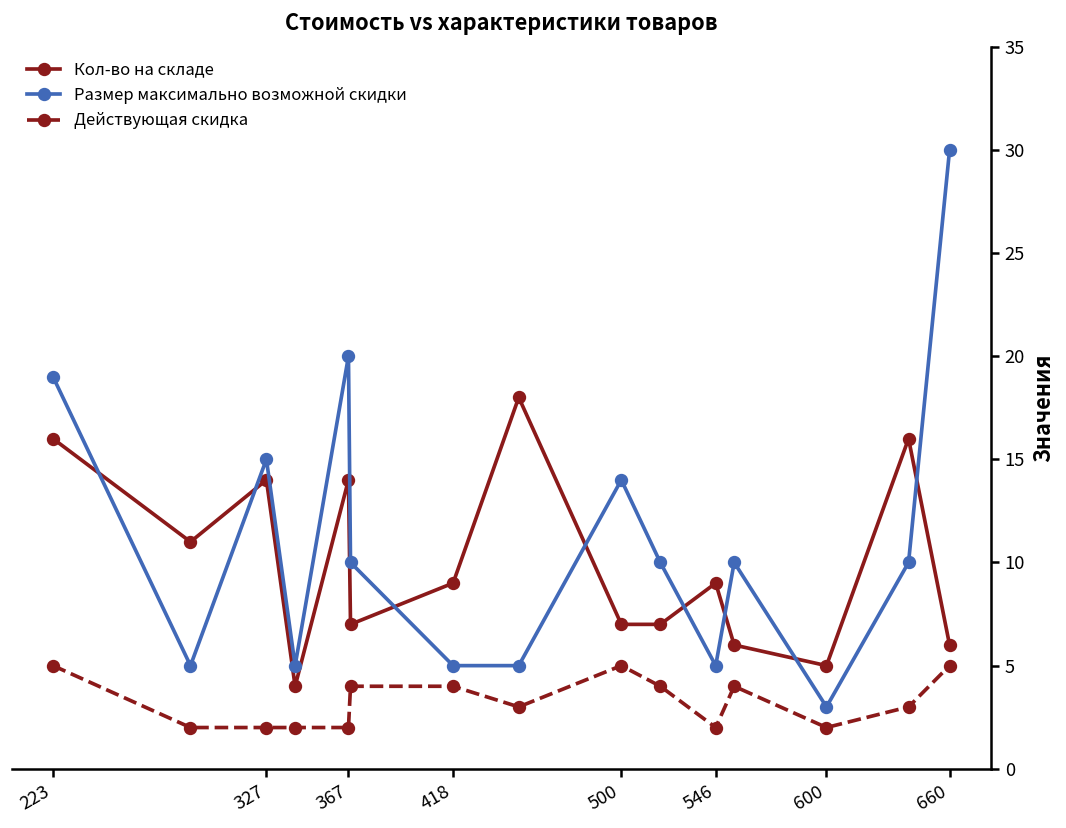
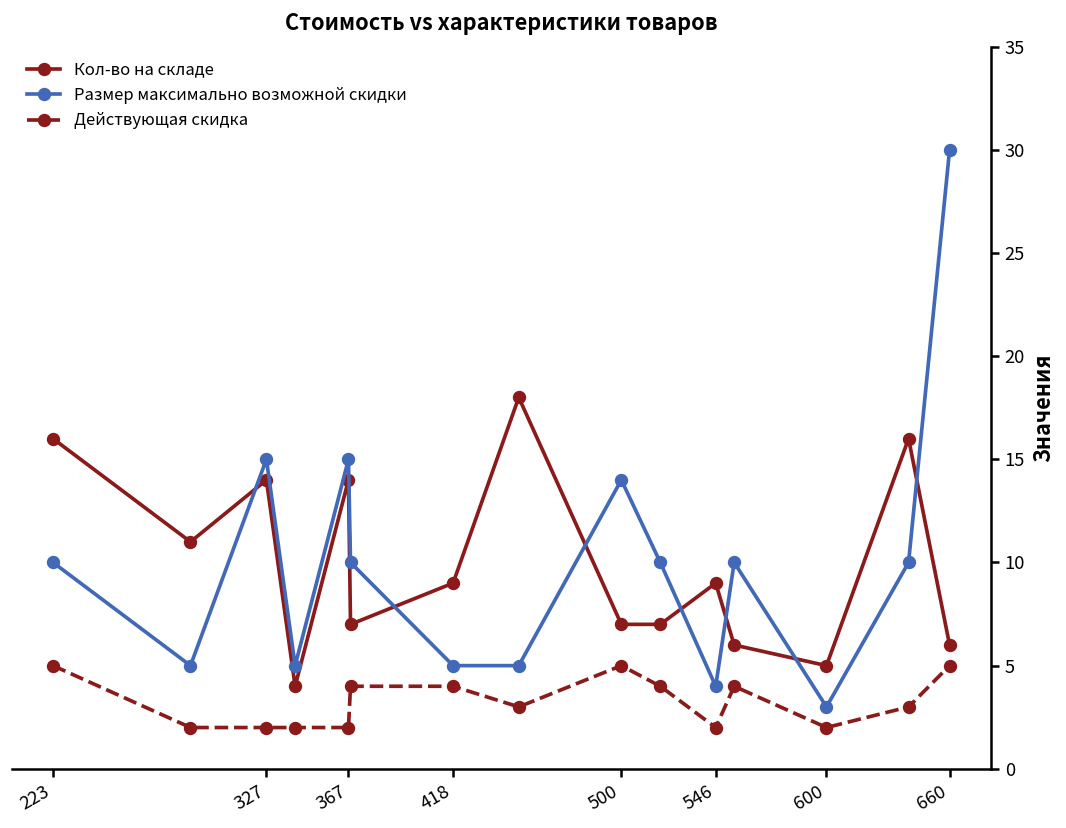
  {
    "Размер максимально возможной скидки": {
-     "223": 19,
+     "223": 10,
      "327": 15,
-     "367": 20,
+     "367": 15,
      "418": 5,
      "500": 14,
-     "546": 5,
+     "546": 4,
      "600": 3,
      "660": 30
    }
  }
